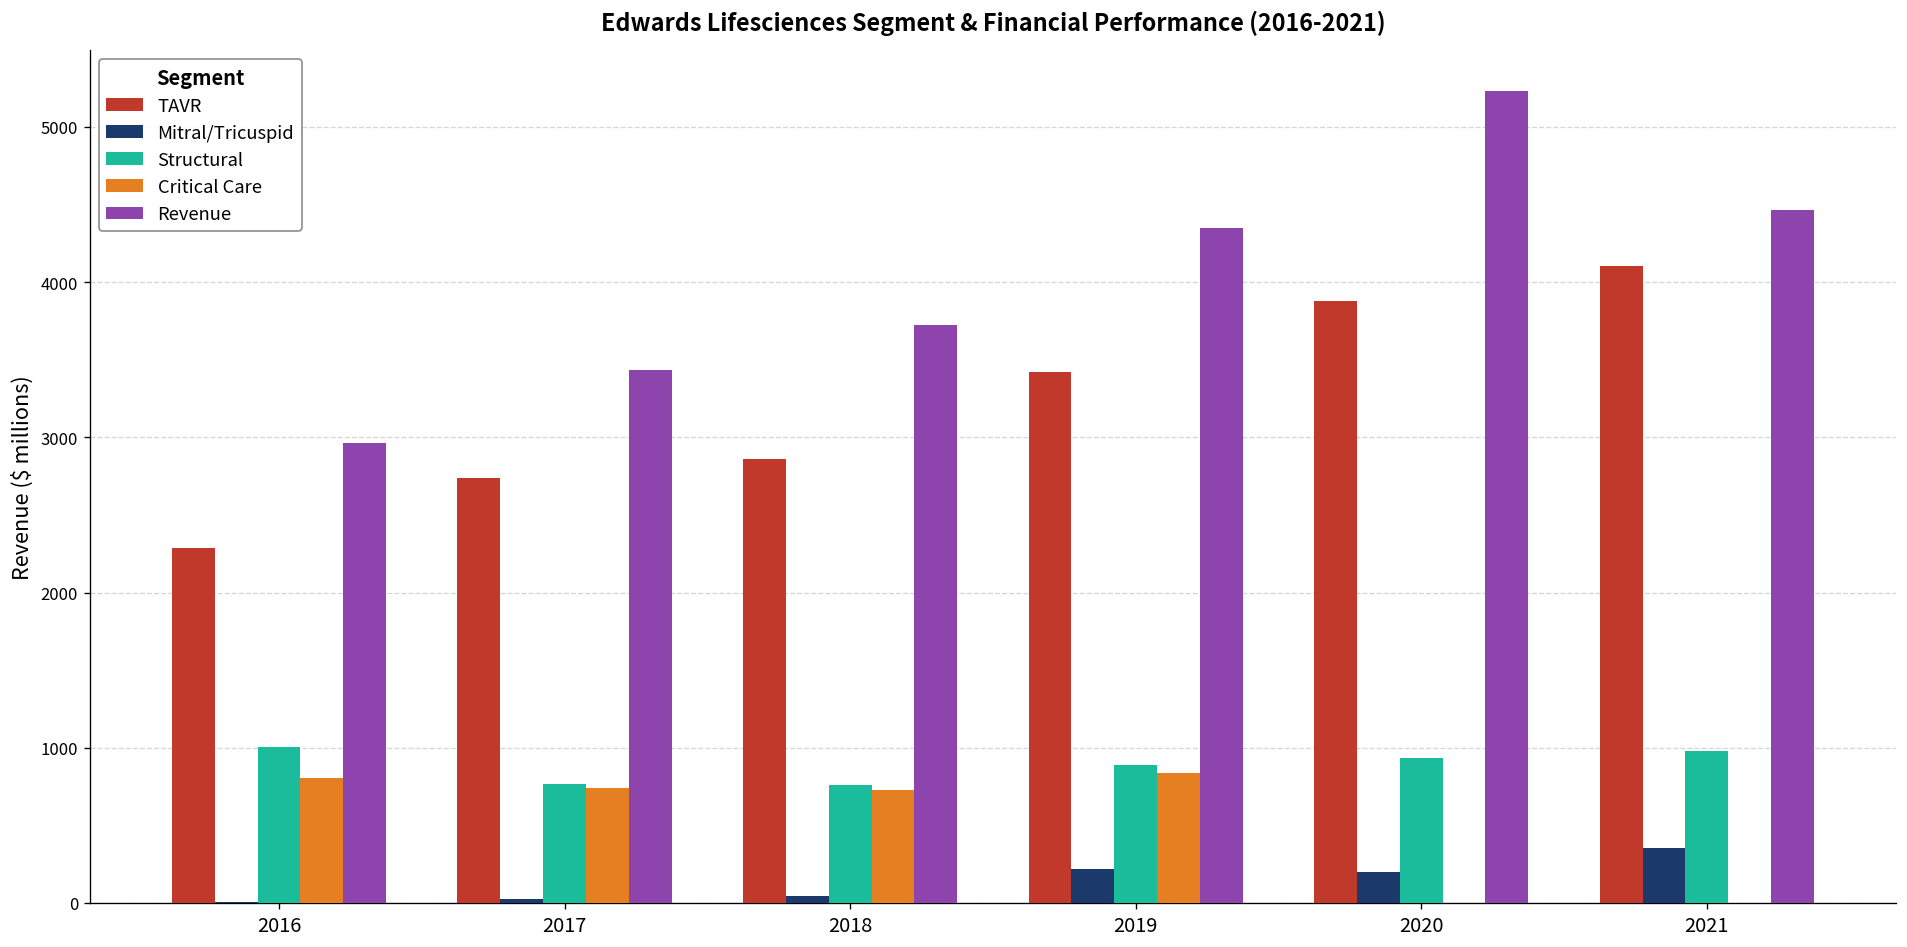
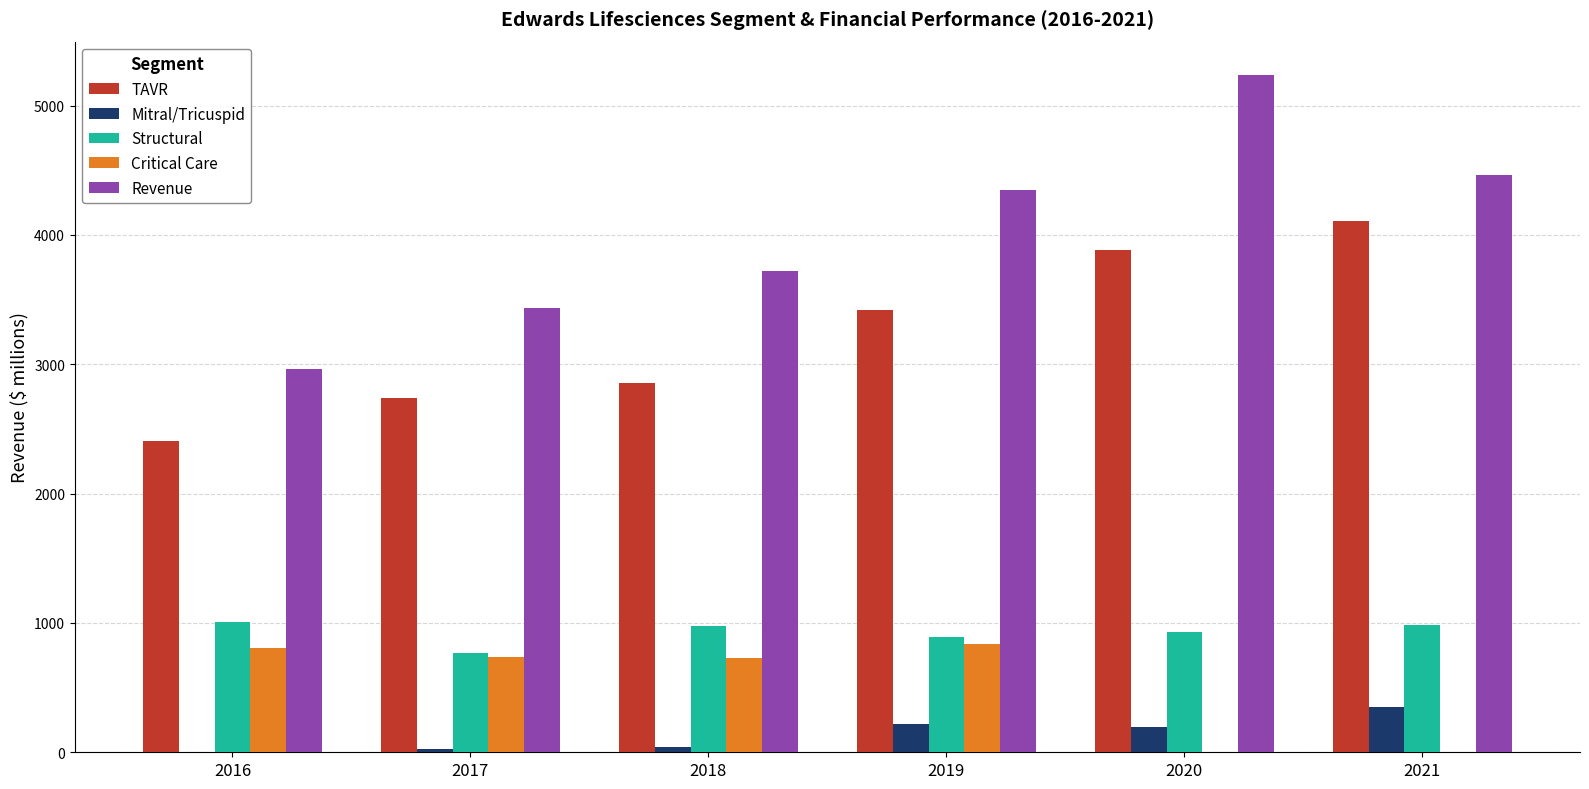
  {
    "TAVR": {
-     "2016": 2280,
+     "2016": 2400,
      "2017": 2740,
      "2018": 2860,
      "2019": 3420,
      "2020": 3880,
      "2021": 4110
    },
    "Mitral/Tricuspid": {
      "2017": 30,
      "2018": 40,
      "2019": 220,
      "2020": 200,
      "2021": 350
    },
    "Structural": {
      "2016": 1010,
      "2017": 770,
-     "2018": 760,
+     "2018": 980,
      "2019": 890,
      "2020": 930,
      "2021": 980
    },
    "Critical Care": {
      "2016": 810,
      "2017": 740,
      "2018": 730,
      "2019": 830,
      "2020": 0,
      "2021": 0
    },
    "Revenue": {
      "2016": 2960,
      "2017": 3440,
      "2018": 3720,
      "2019": 4350,
      "2020": 5230,
      "2021": 4460
    }
  }
